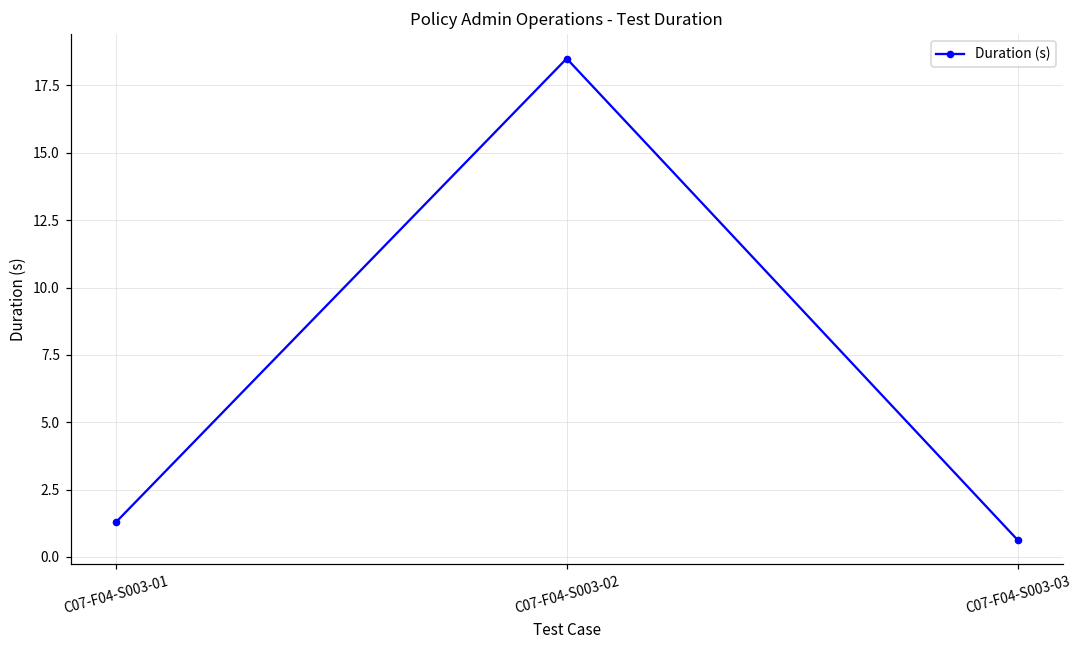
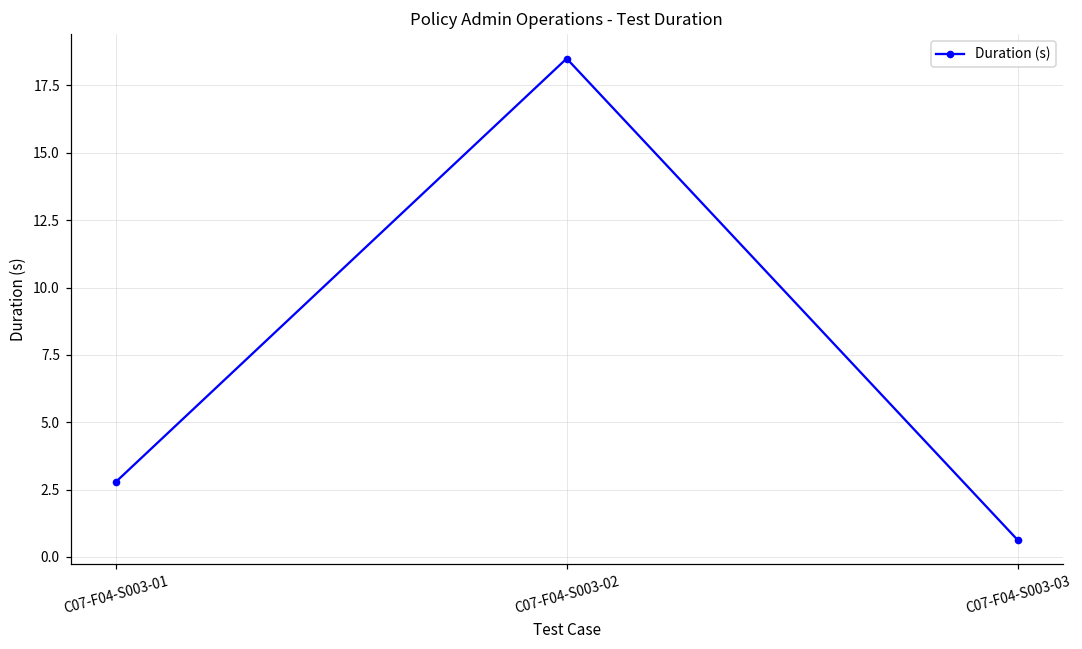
  {
-   "C07-F04-S003-01": 1.3,
+   "C07-F04-S003-01": 2.8,
    "C07-F04-S003-02": 18.5,
    "C07-F04-S003-03": 0.6
  }
